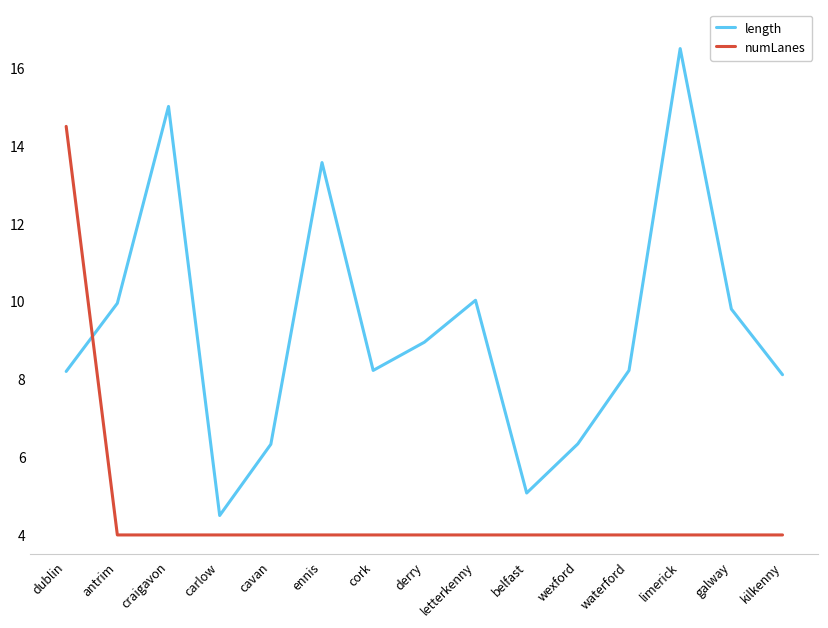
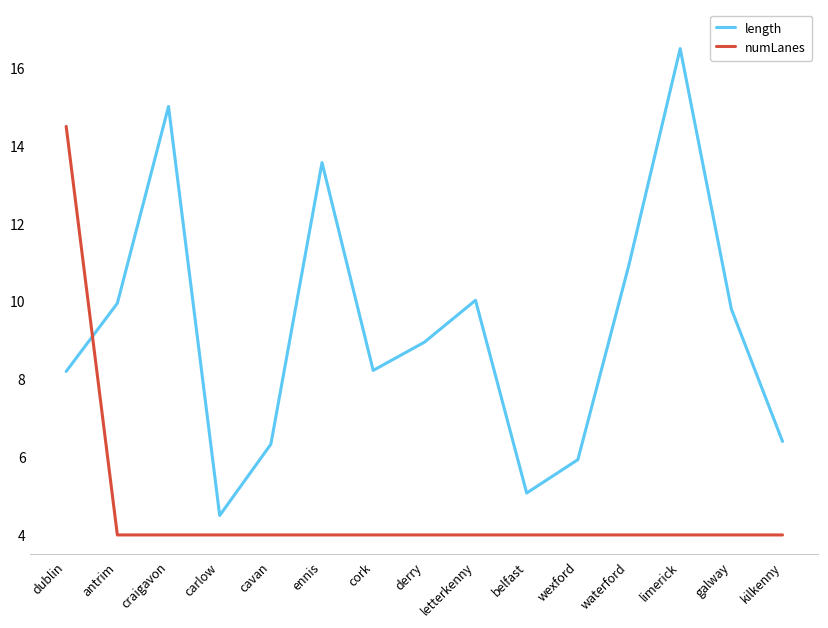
  {
    "length": {
      "dublin": 8.2,
      "antrim": 10.0,
      "craigavon": 15.0,
      "carlow": 4.5,
      "cavan": 6.3,
      "ennis": 13.6,
      "cork": 8.2,
      "derry": 9.0,
      "letterkenny": 10.0,
      "belfast": 5.1,
-     "wexford": 6.3,
-     "waterford": 8.2,
+     "wexford": 5.9,
+     "waterford": 10.9,
      "limerick": 16.5,
      "galway": 9.8,
-     "kilkenny": 8.1
+     "kilkenny": 6.4
    },
    "numLanes": {
      "dublin": 14.5,
      "antrim": 4.0,
      "craigavon": 4.0,
      "carlow": 4.0,
      "cavan": 4.0,
      "ennis": 4.0,
      "cork": 4.0,
      "derry": 4.0,
      "letterkenny": 4.0,
      "belfast": 4.0,
      "wexford": 4.0,
      "waterford": 4.0,
      "limerick": 4.0,
      "galway": 4.0,
      "kilkenny": 4.0
    }
  }
